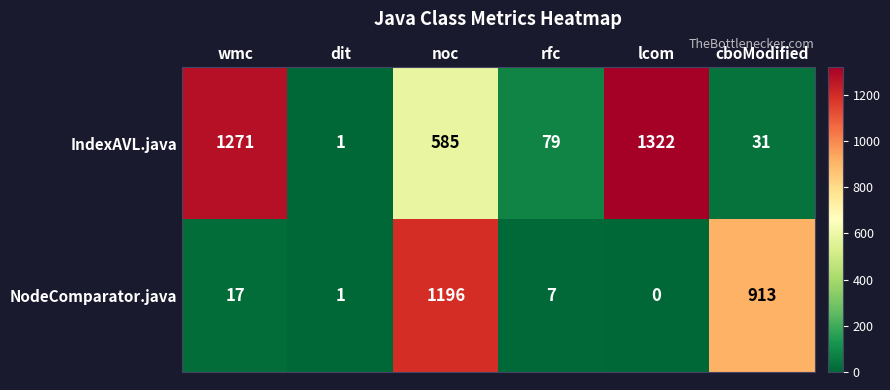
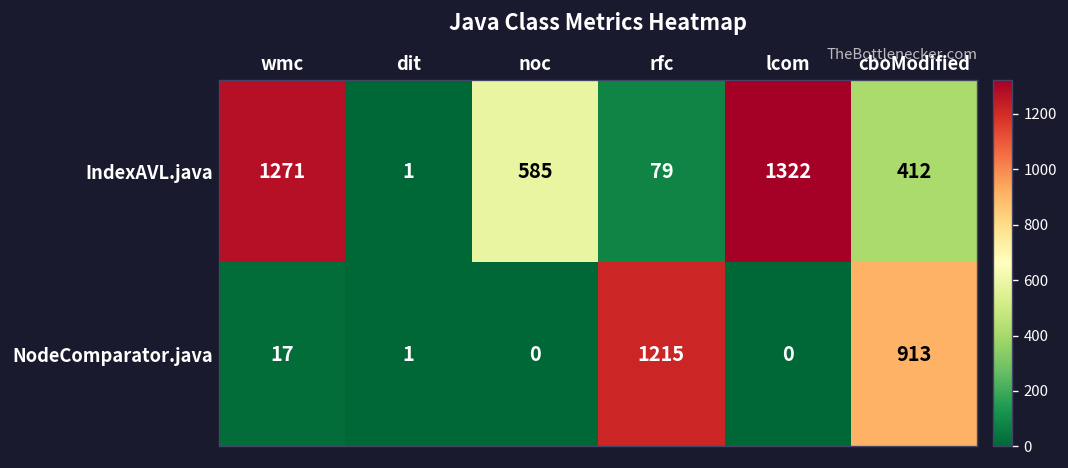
  {
    "IndexAVL.java": {
      "wmc": 1271,
      "dit": 1,
      "noc": 585,
      "rfc": 79,
      "lcom": 1322,
-     "cboModified": 31
+     "cboModified": 412
    },
    "NodeComparator.java": {
      "wmc": 17,
      "dit": 1,
-     "noc": 1196,
-     "rfc": 7,
+     "noc": 0,
+     "rfc": 1215,
      "lcom": 0,
      "cboModified": 913
    }
  }
